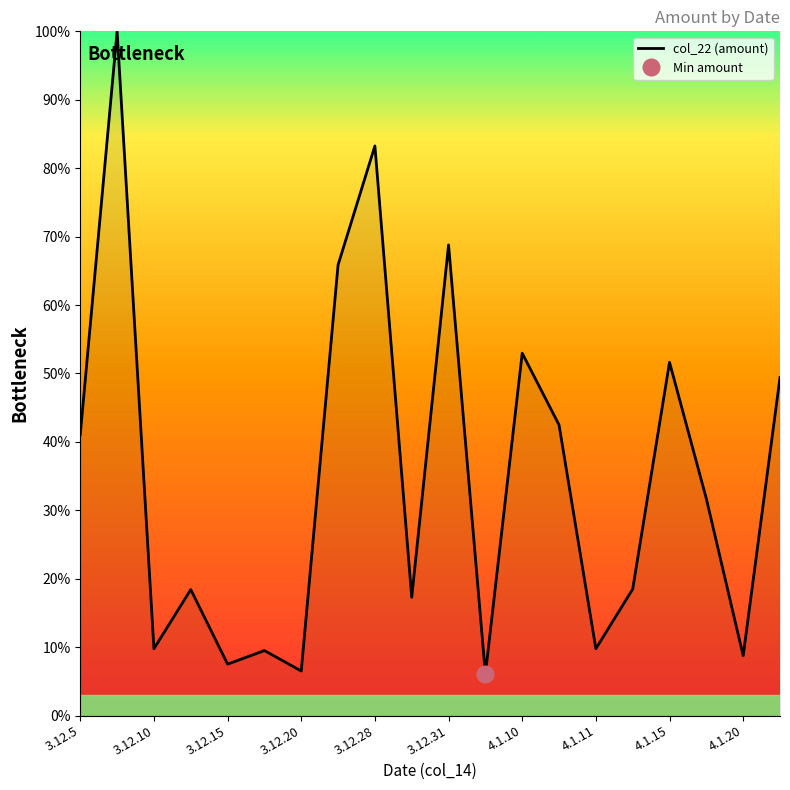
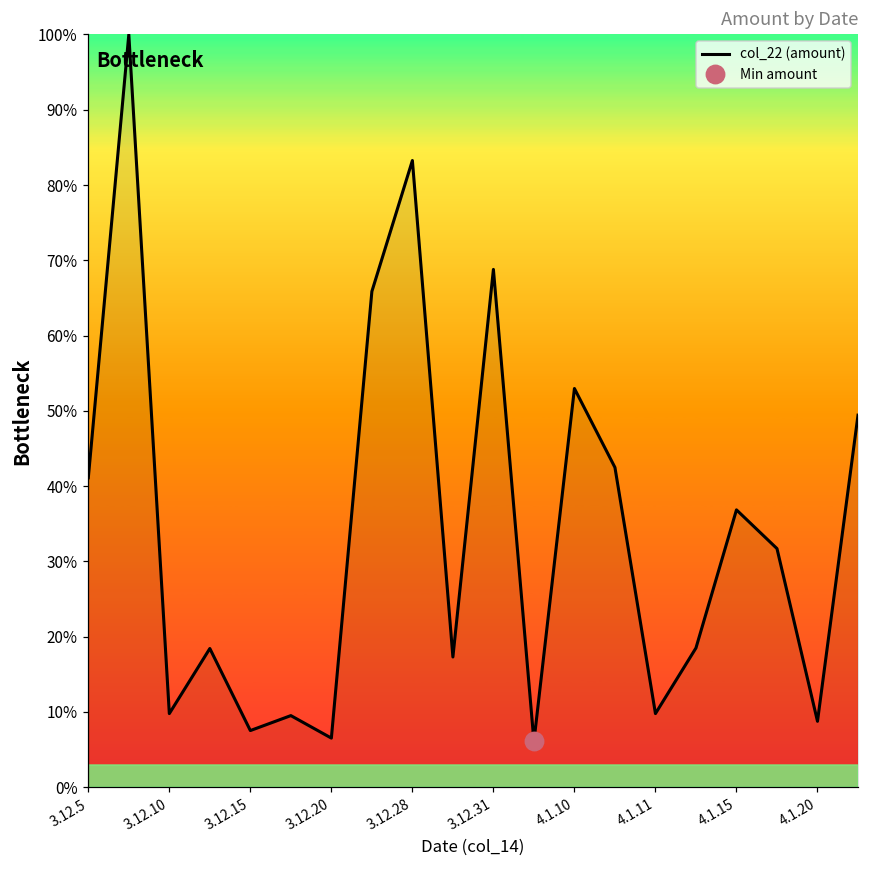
  {
    "col_22 (amount)": {
      "3.12.5": "41%",
      "3.12.15": "8%",
      "3.12.28": "83%",
      "3.12.31": "69%",
-     "4.1.15": "52%"
+     "4.1.15": "37%"
    }
  }
